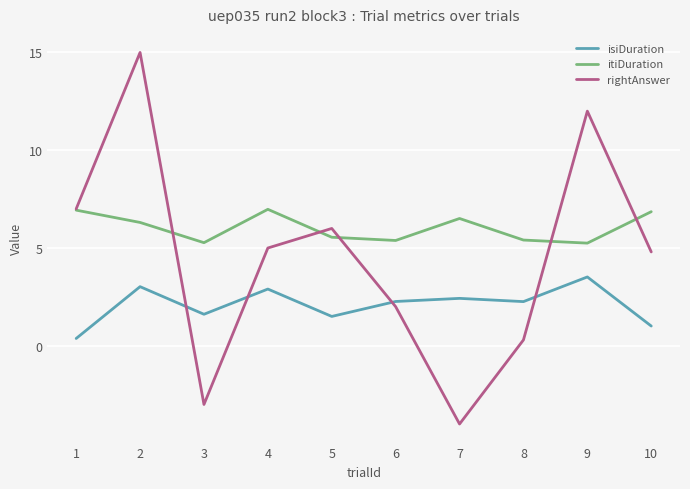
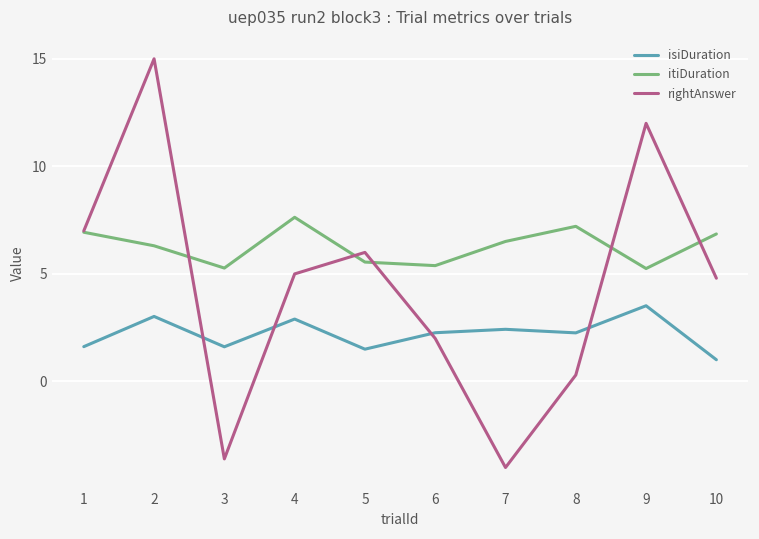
  {
    "isiDuration": {
-     "1": 0.4,
+     "1": 1.6,
      "2": 3.0,
      "3": 1.6,
      "4": 2.9,
      "5": 1.5,
      "6": 2.3,
      "7": 2.4,
      "8": 2.3,
      "9": 3.5,
      "10": 1.0
    },
    "itiDuration": {
      "2": 6.3,
      "3": 5.3,
-     "4": 7.0,
+     "4": 7.6,
      "5": 5.6,
      "6": 5.4,
      "7": 6.5,
-     "8": 5.4,
+     "8": 7.2,
      "9": 5.3,
      "10": 6.9
    },
    "rightAnswer": {
      "2": 15.0,
-     "3": -3.0,
+     "3": -3.6,
      "4": 5.0,
      "5": 6.0,
      "6": 2.0,
      "7": -4.0,
      "8": 0.3,
      "9": 12.0,
      "10": 4.8
    }
  }
